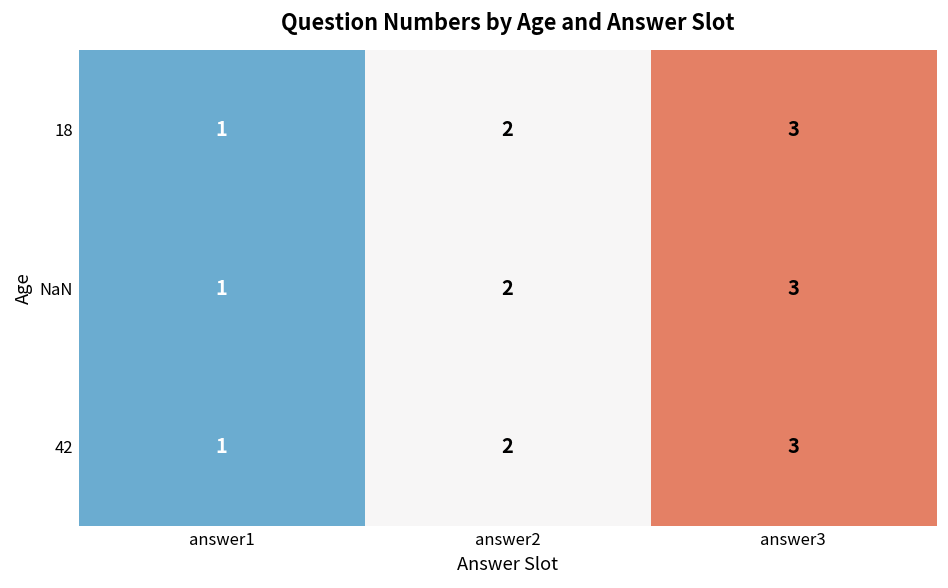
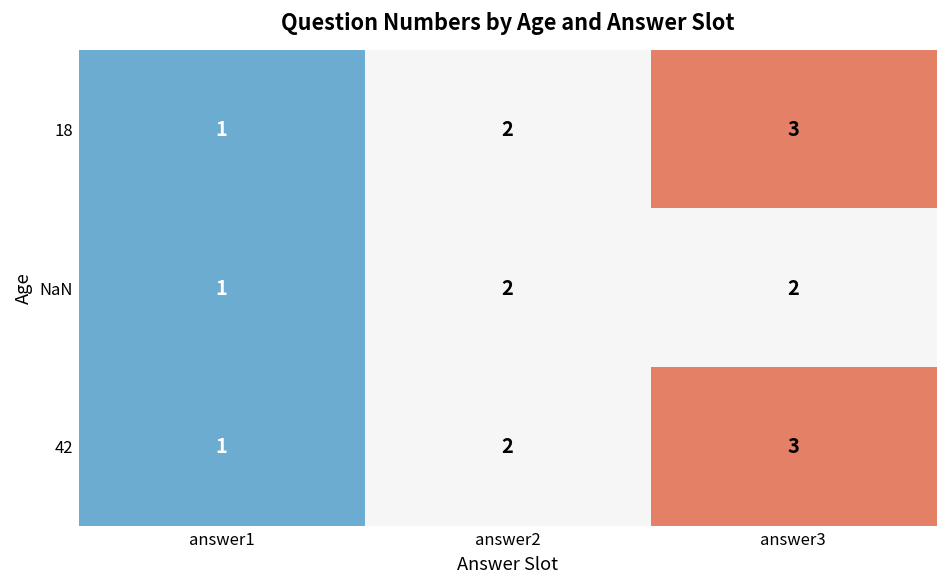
  {
    "18": {
      "answer1": 1,
      "answer2": 2,
      "answer3": 3
    },
    "NaN": {
      "answer1": 1,
      "answer2": 2,
-     "answer3": 3
+     "answer3": 2
    },
    "42": {
      "answer1": 1,
      "answer2": 2,
      "answer3": 3
    }
  }
